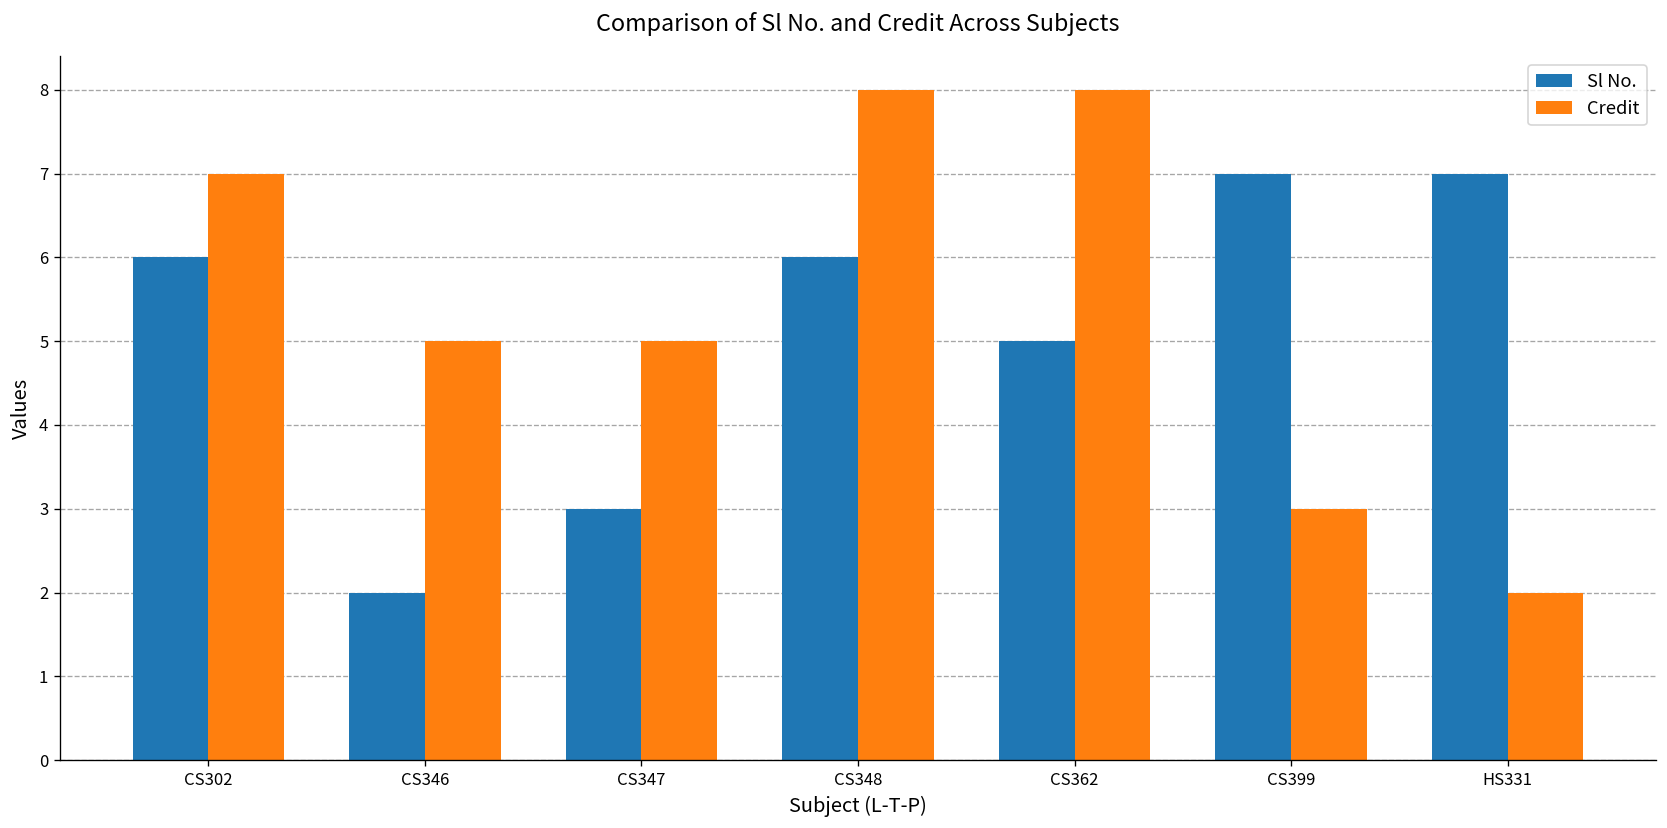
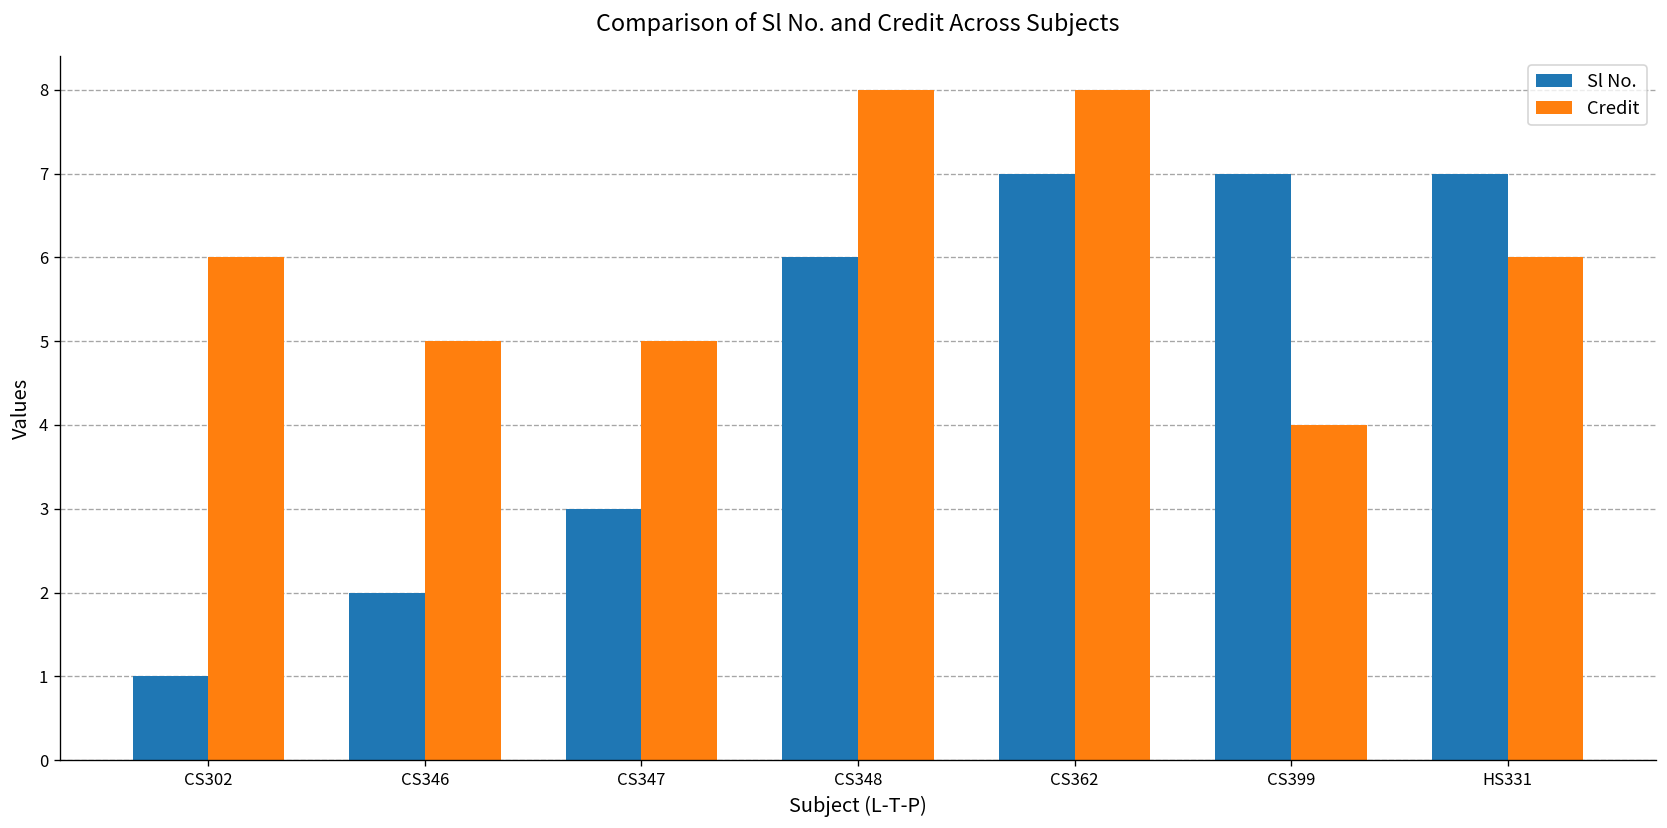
  {
    "Sl No.": {
-     "CS302": 6,
+     "CS302": 1,
      "CS346": 2,
      "CS347": 3,
      "CS348": 6,
-     "CS362": 5,
+     "CS362": 7,
      "CS399": 7,
      "HS331": 7
    },
    "Credit": {
-     "CS302": 7,
+     "CS302": 6,
      "CS346": 5,
      "CS347": 5,
      "CS348": 8,
      "CS362": 8,
-     "CS399": 3,
-     "HS331": 2
+     "CS399": 4,
+     "HS331": 6
    }
  }
